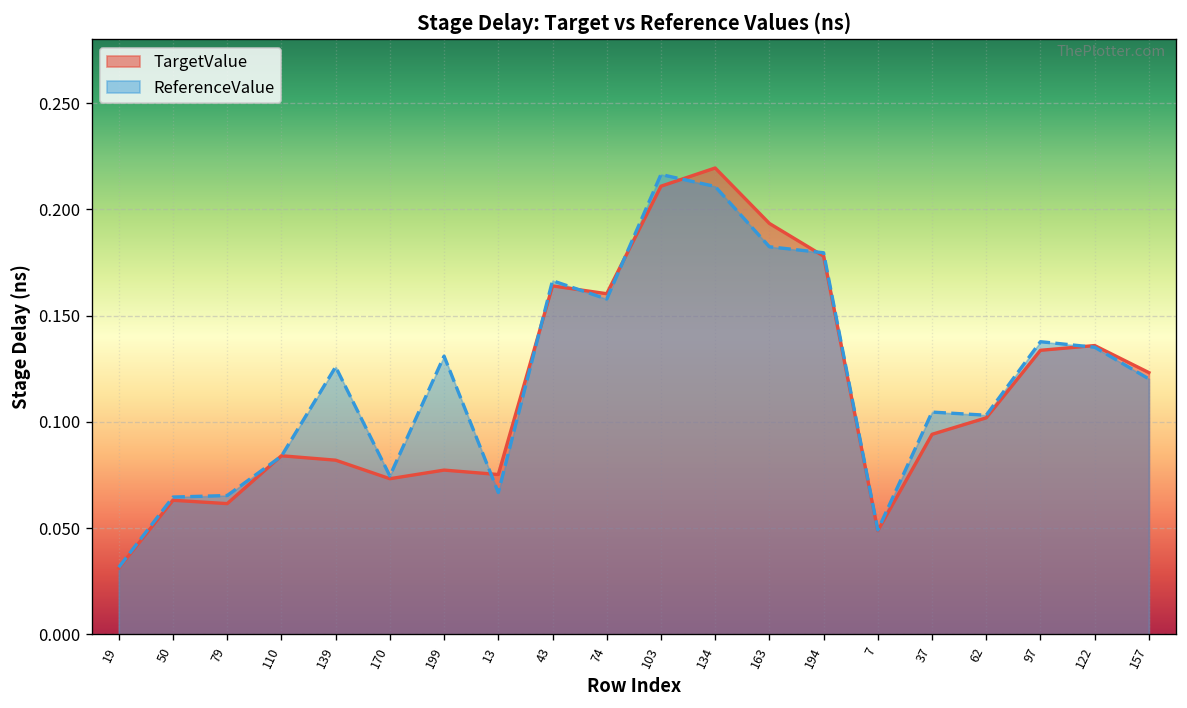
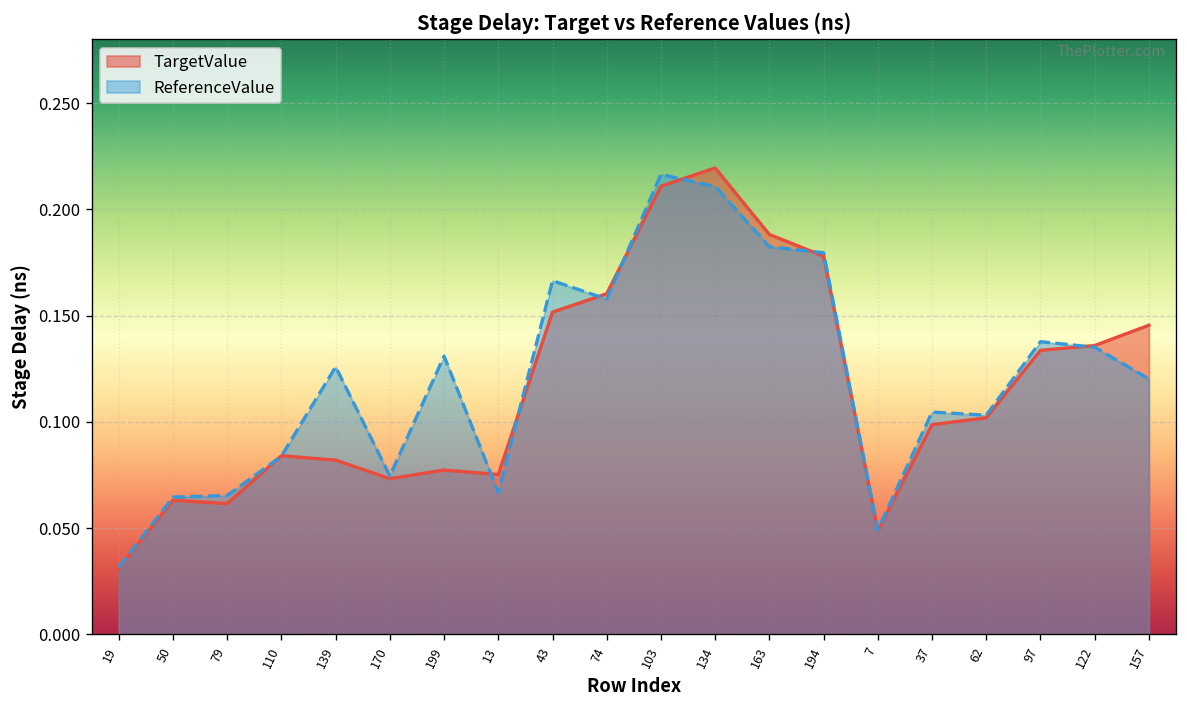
  {
    "TargetValue": {
      "50": 0.063,
      "79": 0.062,
      "139": 0.082,
      "199": 0.077,
      "13": 0.075,
-     "43": 0.164,
+     "43": 0.152,
      "74": 0.160,
      "103": 0.211,
      "134": 0.219,
-     "163": 0.193,
+     "163": 0.188,
      "194": 0.178,
-     "37": 0.094,
+     "37": 0.099,
      "97": 0.134,
-     "157": 0.123
+     "157": 0.146
    },
    "ReferenceValue": {
      "50": 0.065,
      "79": 0.065,
      "139": 0.126,
      "199": 0.131,
      "13": 0.067,
      "43": 0.166,
      "74": 0.158,
      "103": 0.216,
      "134": 0.211,
      "163": 0.182,
      "194": 0.180,
      "37": 0.105,
      "97": 0.138,
      "157": 0.120
    }
  }
